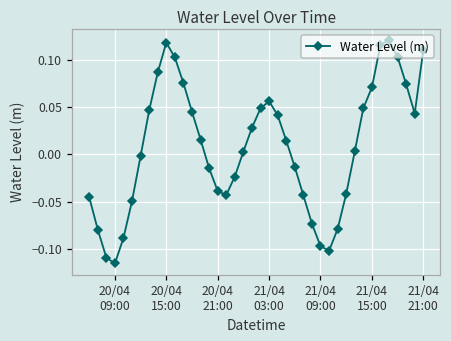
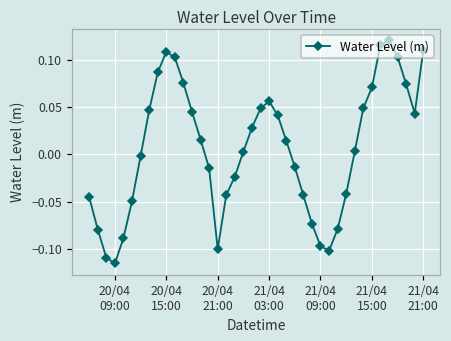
  {
    "20/04 09:00": -0.11,
-   "20/04 15:00": 0.12,
-   "20/04 21:00": -0.04,
+   "20/04 15:00": 0.11,
+   "20/04 21:00": -0.10,
    "21/04 03:00": 0.06,
    "21/04 09:00": -0.10,
    "21/04 15:00": 0.07
  }
